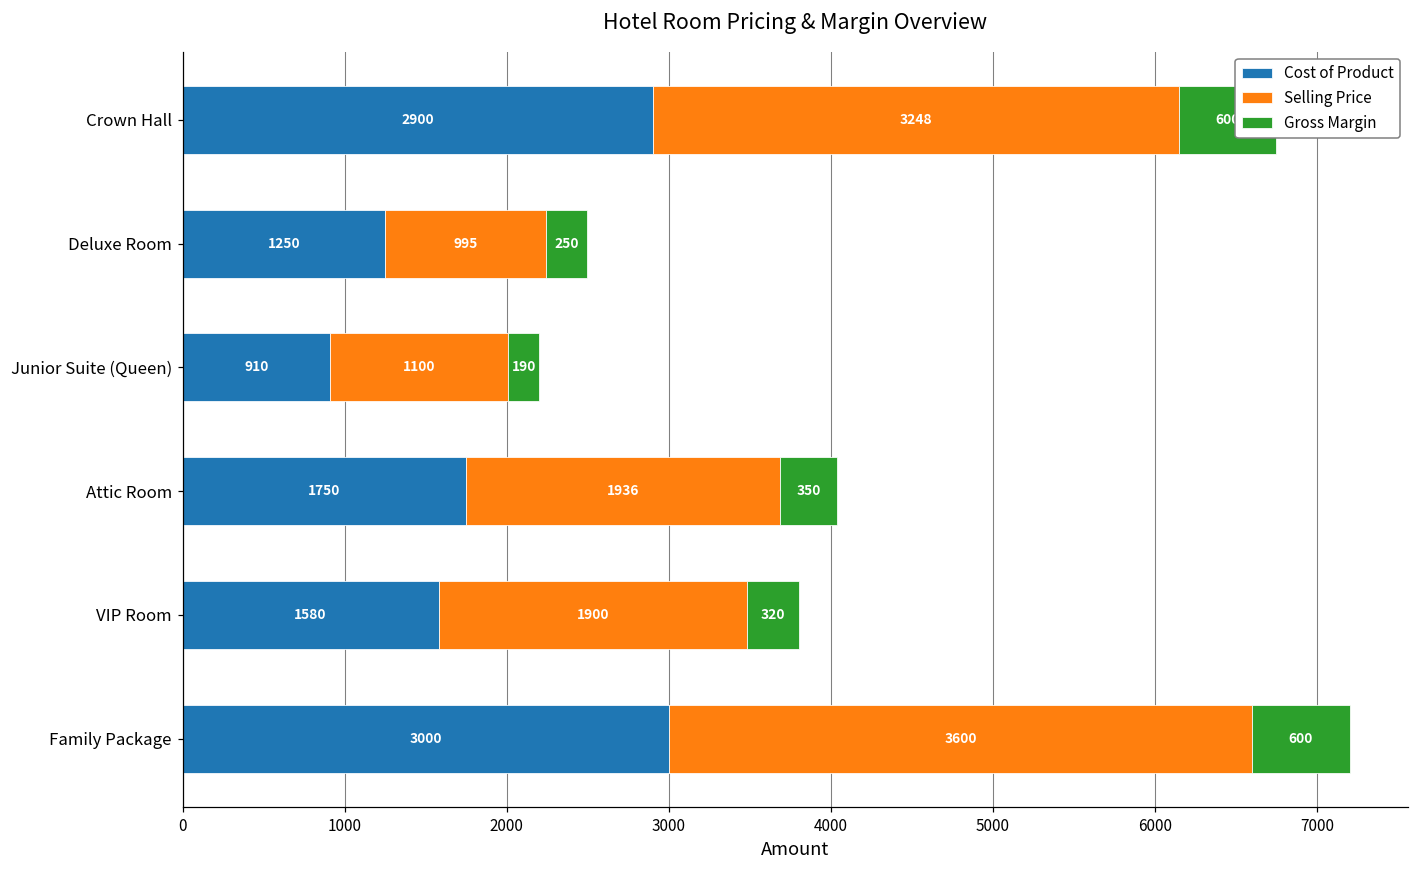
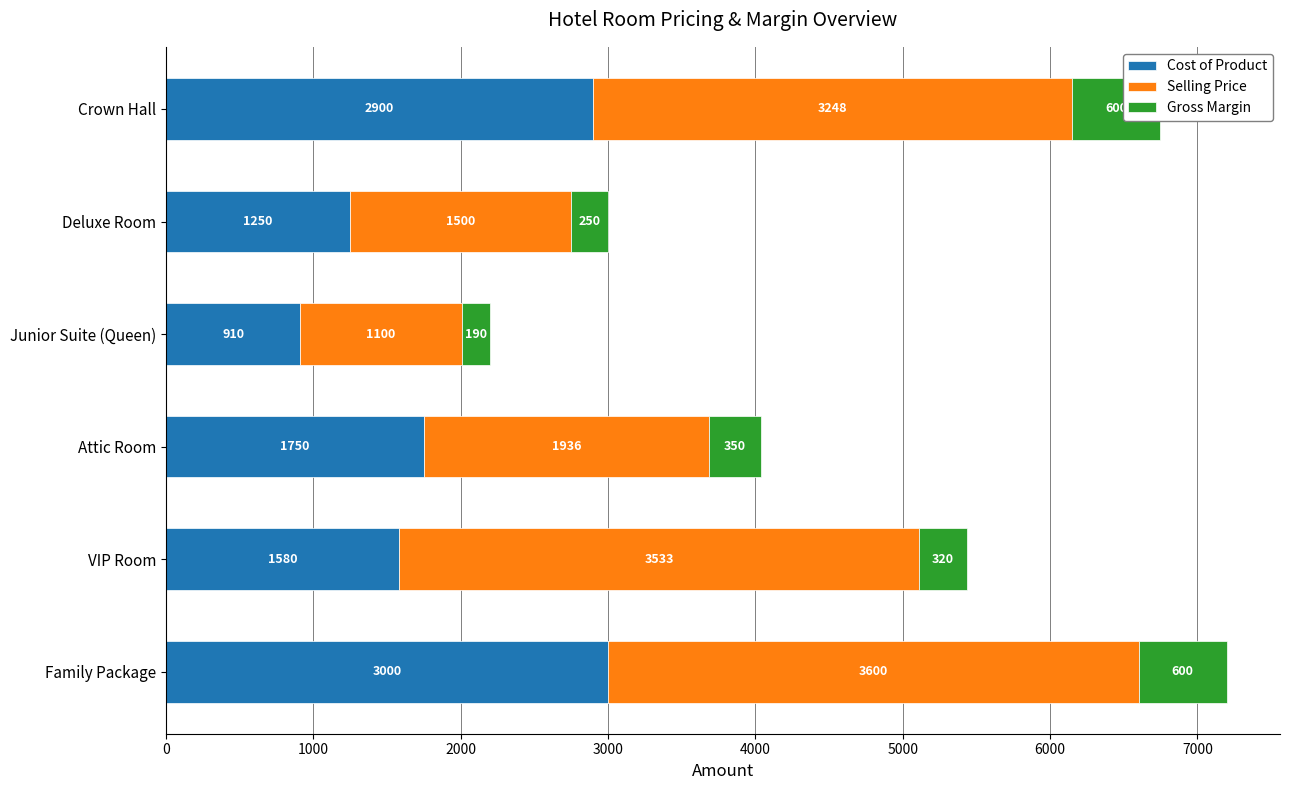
  {
    "Cost of Product": {
      "Crown Hall": 2900,
      "Deluxe Room": 1250,
      "Junior Suite (Queen)": 910,
      "Attic Room": 1750,
      "VIP Room": 1580,
      "Family Package": 3000
    },
    "Selling Price": {
      "Crown Hall": 3248,
-     "Deluxe Room": 995,
+     "Deluxe Room": 1500,
      "Junior Suite (Queen)": 1100,
      "Attic Room": 1936,
-     "VIP Room": 1900,
+     "VIP Room": 3533,
      "Family Package": 3600
    },
    "Gross Margin": {
      "Deluxe Room": 250,
      "Junior Suite (Queen)": 190,
      "Attic Room": 350,
      "VIP Room": 320,
      "Family Package": 600
    }
  }
